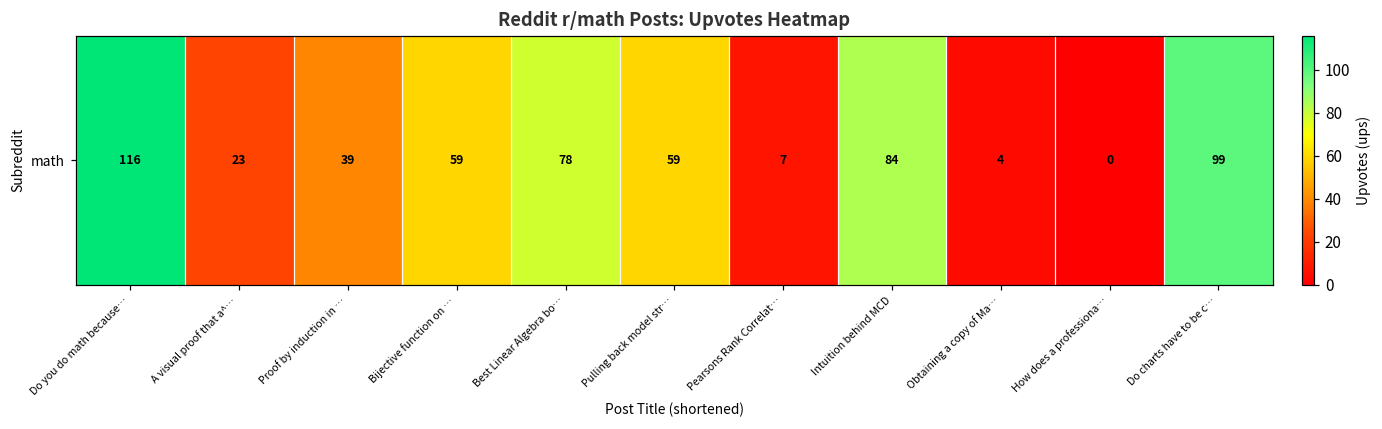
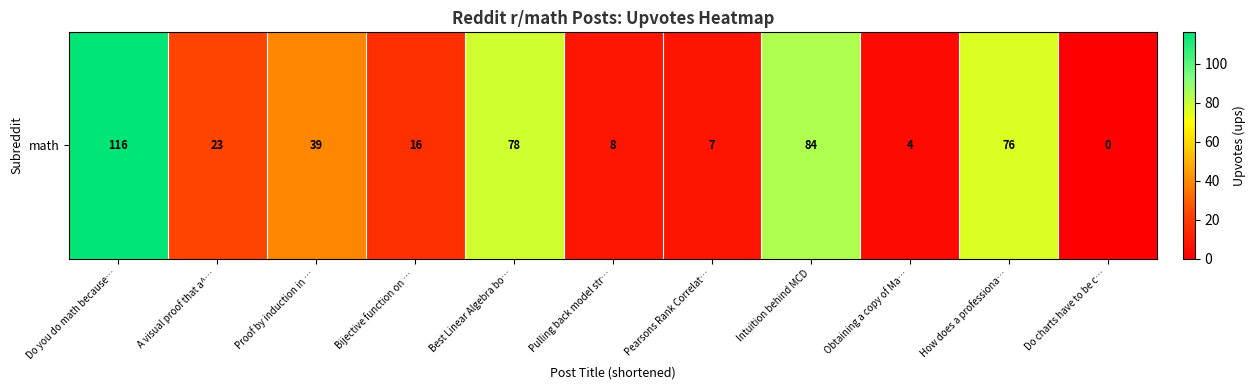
  {
    "math": {
      "Do you do math because…": 116,
      "A visual proof that a^…": 23,
      "Proof by induction in …": 39,
-     "Bijective function on …": 59,
+     "Bijective function on …": 16,
      "Best Linear Algebra bo…": 78,
-     "Pulling back model str…": 59,
+     "Pulling back model str…": 8,
      "Pearsons Rank Correlat…": 7,
      "Intuition behind MCD": 84,
      "Obtaining a copy of Ma…": 4,
-     "How does a professiona…": 0,
-     "Do charts have to be c…": 99
+     "How does a professiona…": 76,
+     "Do charts have to be c…": 0
    }
  }
